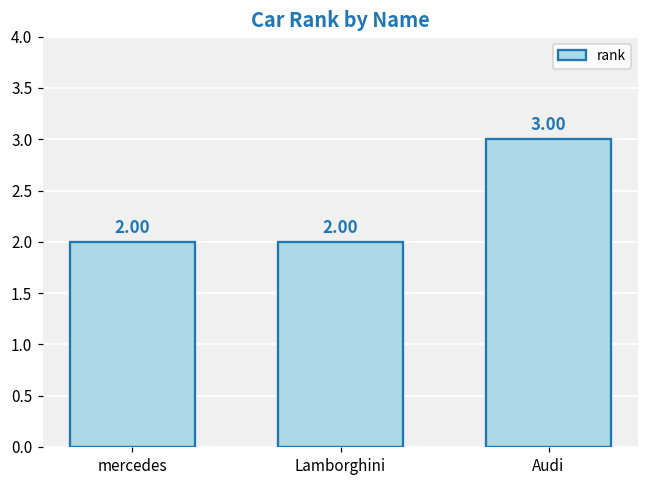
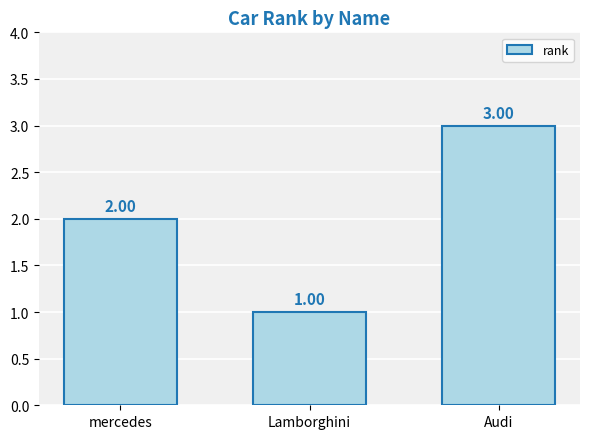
  {
    "mercedes": 2.00,
-   "Lamborghini": 2.00,
+   "Lamborghini": 1.00,
    "Audi": 3.00
  }
